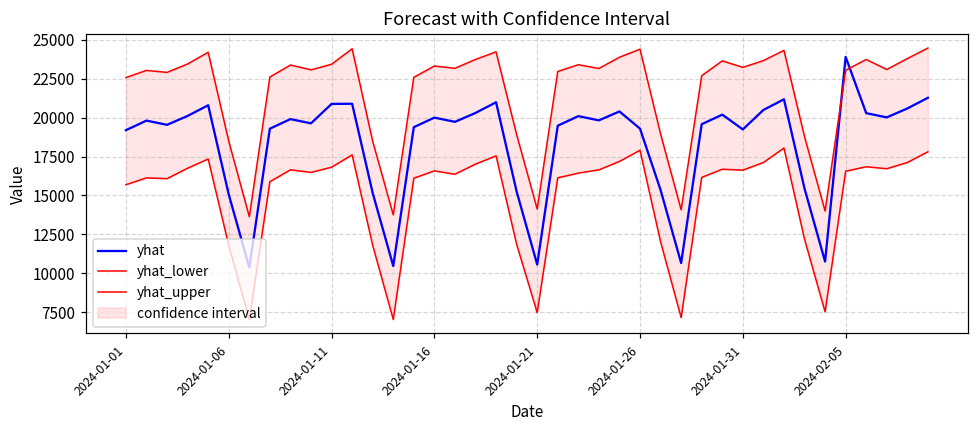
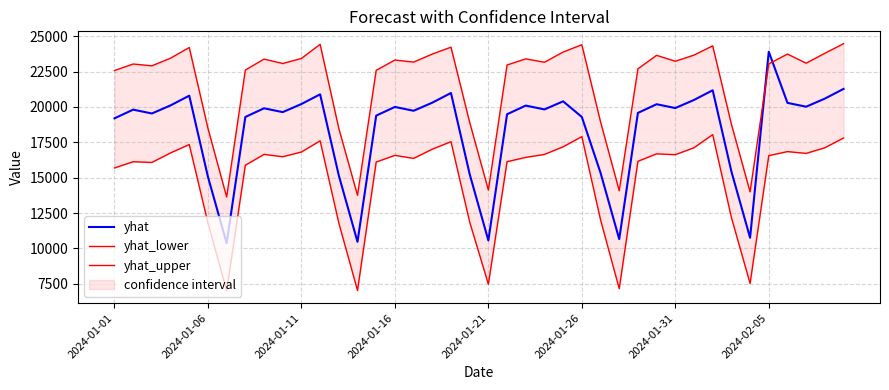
  {
    "yhat": {
      "2024-01-01": 19200,
      "2024-01-06": 15100,
-     "2024-01-11": 20900,
+     "2024-01-11": 20200,
      "2024-01-16": 20000,
      "2024-01-21": 10600,
      "2024-01-26": 19300,
-     "2024-01-31": 19200,
+     "2024-01-31": 19900,
      "2024-02-05": 23900
    }
  }
